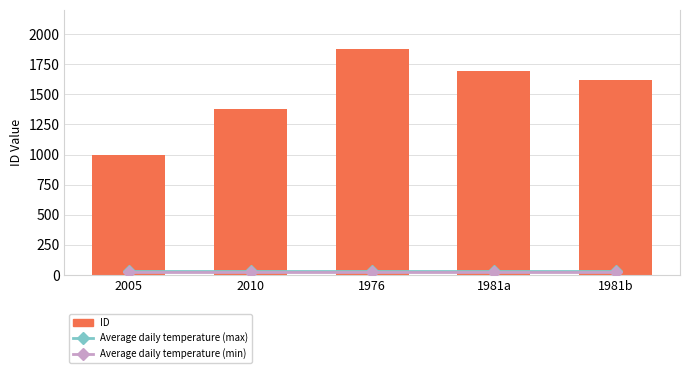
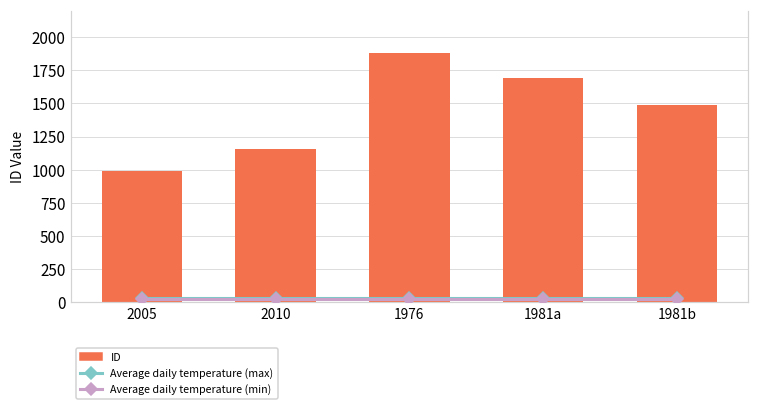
  {
    "ID": {
      "2005": 990,
-     "2010": 1380,
+     "2010": 1150,
      "1976": 1880,
      "1981a": 1700,
-     "1981b": 1620
+     "1981b": 1490
    }
  }
